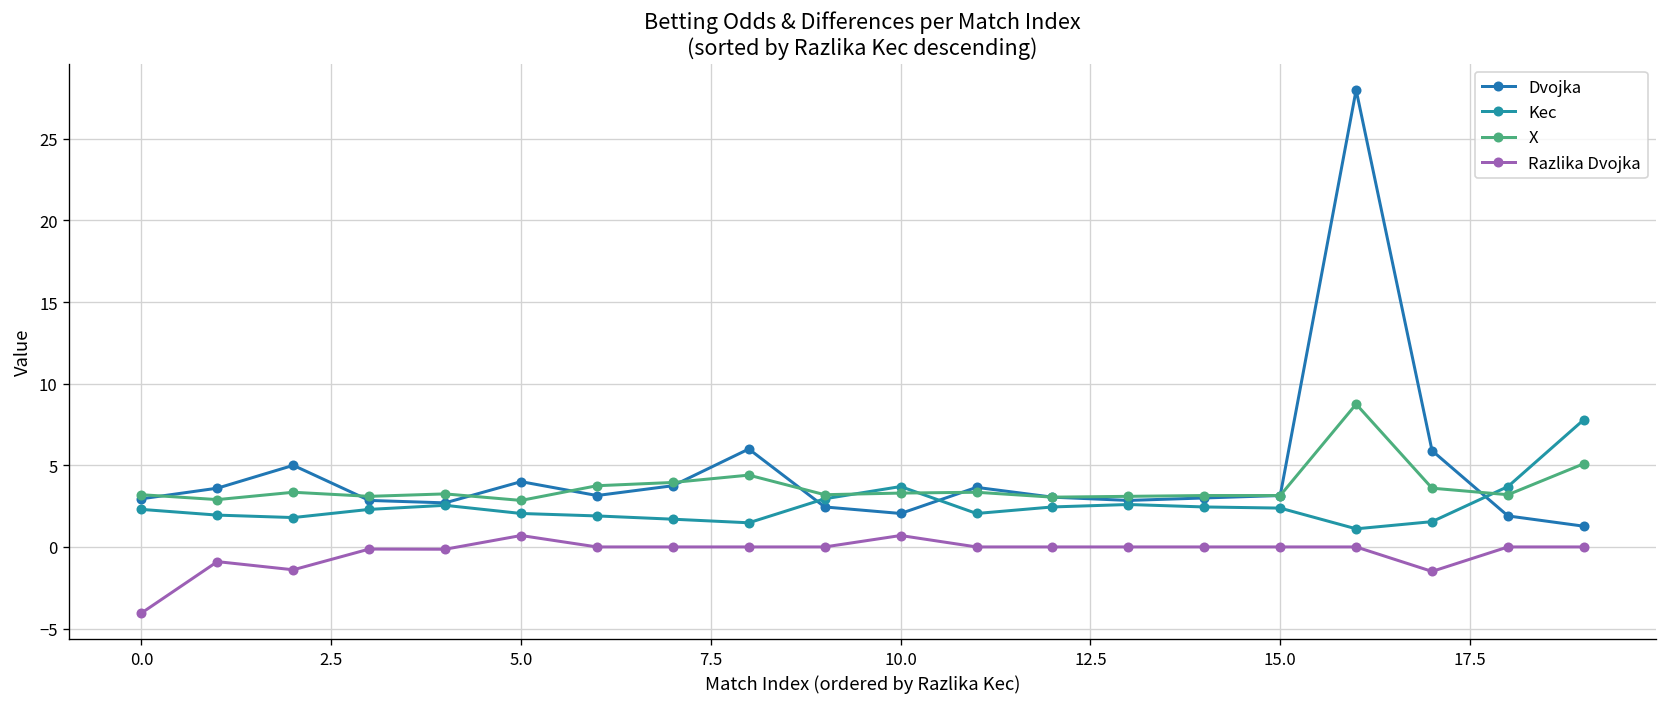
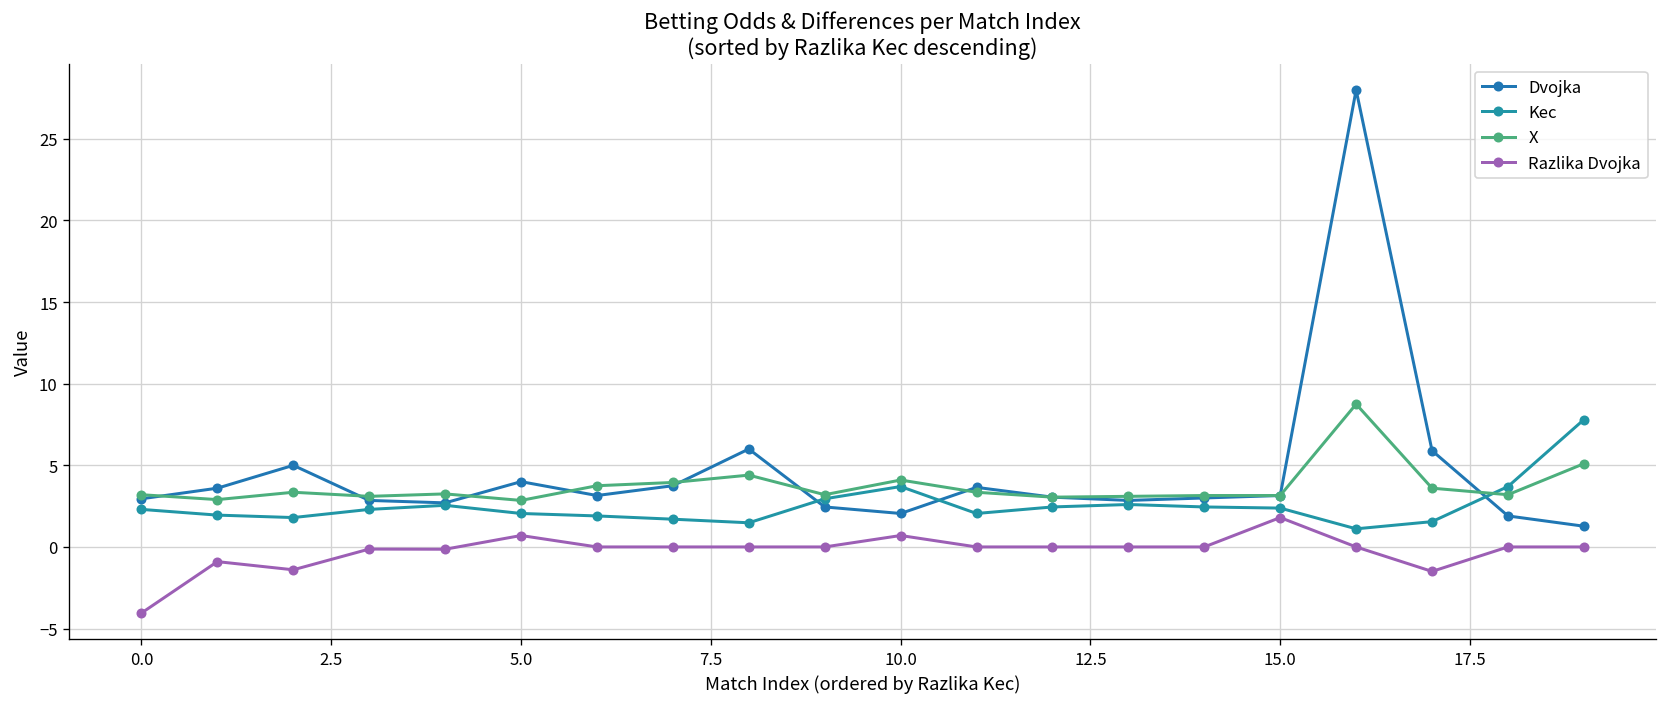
  {
    "X": {
      "0.0": 3.2,
      "5.0": 2.9,
-     "10.0": 3.3
+     "10.0": 4.1
    },
    "Razlika Dvojka": {
      "0.0": -4.1,
      "5.0": 0.7,
      "10.0": 0.7,
-     "15.0": 0.0
+     "15.0": 1.8
    }
  }
